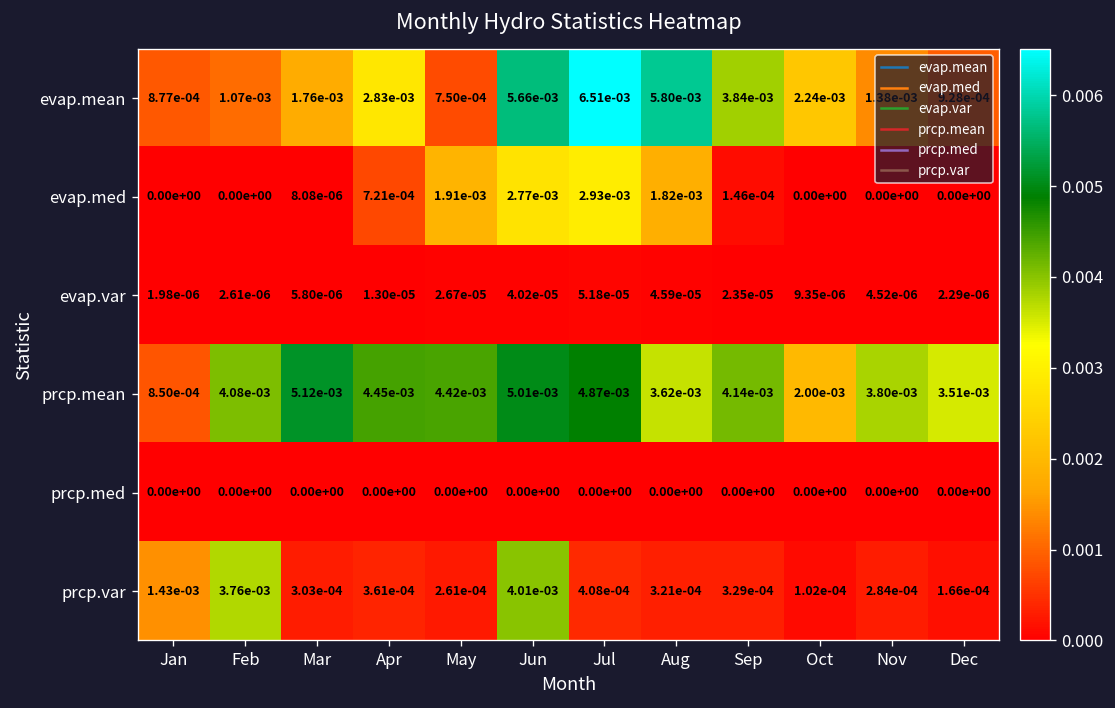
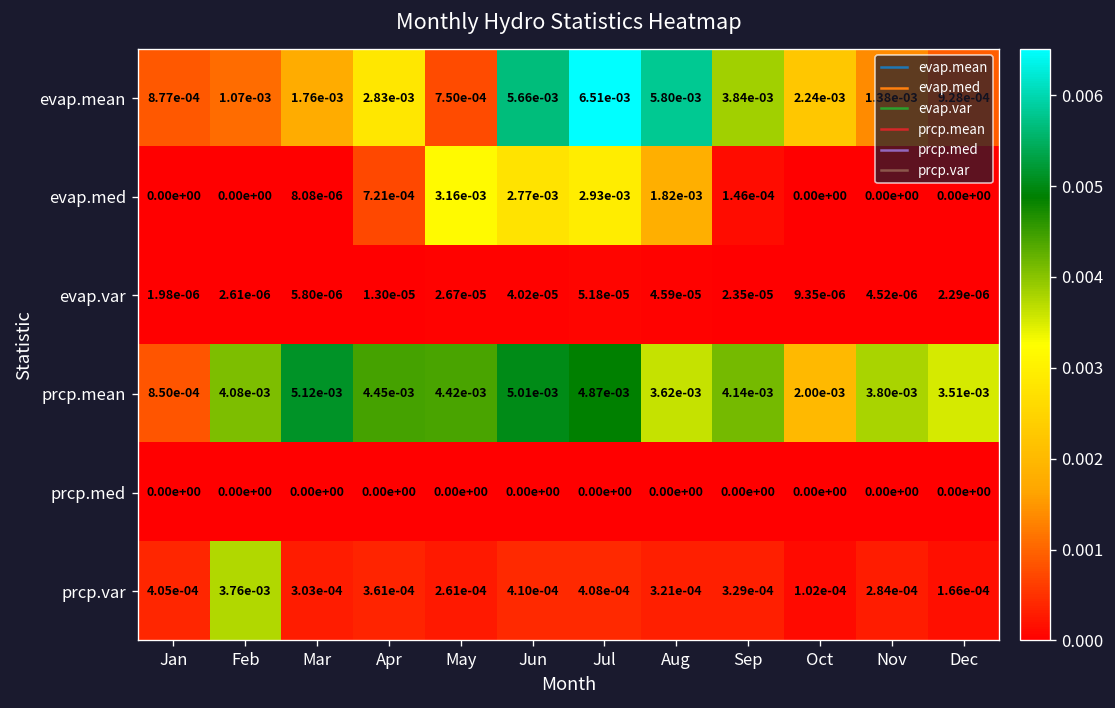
  {
    "evap.mean": {
      "Jan": "8.77e-04",
      "Feb": "1.07e-03",
      "Mar": "1.76e-03",
      "Apr": "2.83e-03",
      "May": "7.50e-04",
      "Jun": "5.66e-03",
      "Jul": "6.51e-03",
      "Aug": "5.80e-03",
      "Sep": "3.84e-03",
      "Oct": "2.24e-03"
    },
    "evap.med": {
      "Jan": "0.00e+00",
      "Feb": "0.00e+00",
      "Mar": "8.08e-06",
      "Apr": "7.21e-04",
-     "May": "1.91e-03",
+     "May": "3.16e-03",
      "Jun": "2.77e-03",
      "Jul": "2.93e-03",
      "Aug": "1.82e-03",
      "Sep": "1.46e-04",
      "Oct": "0.00e+00",
      "Nov": "0.00e+00",
      "Dec": "0.00e+00"
    },
    "evap.var": {
      "Jan": "1.98e-06",
      "Feb": "2.61e-06",
      "Mar": "5.80e-06",
      "Apr": "1.30e-05",
      "May": "2.67e-05",
      "Jun": "4.02e-05",
      "Jul": "5.18e-05",
      "Aug": "4.59e-05",
      "Sep": "2.35e-05",
      "Oct": "9.35e-06",
      "Nov": "4.52e-06",
      "Dec": "2.29e-06"
    },
    "prcp.mean": {
      "Jan": "8.50e-04",
      "Feb": "4.08e-03",
      "Mar": "5.12e-03",
      "Apr": "4.45e-03",
      "May": "4.42e-03",
      "Jun": "5.01e-03",
      "Jul": "4.87e-03",
      "Aug": "3.62e-03",
      "Sep": "4.14e-03",
      "Oct": "2.00e-03",
      "Nov": "3.80e-03",
      "Dec": "3.51e-03"
    },
    "prcp.med": {
      "Jan": "0.00e+00",
      "Feb": "0.00e+00",
      "Mar": "0.00e+00",
      "Apr": "0.00e+00",
      "May": "0.00e+00",
      "Jun": "0.00e+00",
      "Jul": "0.00e+00",
      "Aug": "0.00e+00",
      "Sep": "0.00e+00",
      "Oct": "0.00e+00",
      "Nov": "0.00e+00",
      "Dec": "0.00e+00"
    },
    "prcp.var": {
-     "Jan": "1.43e-03",
+     "Jan": "4.05e-04",
      "Feb": "3.76e-03",
      "Mar": "3.03e-04",
      "Apr": "3.61e-04",
      "May": "2.61e-04",
-     "Jun": "4.01e-03",
+     "Jun": "4.10e-04",
      "Jul": "4.08e-04",
      "Aug": "3.21e-04",
      "Sep": "3.29e-04",
      "Oct": "1.02e-04",
      "Nov": "2.84e-04",
      "Dec": "1.66e-04"
    }
  }
